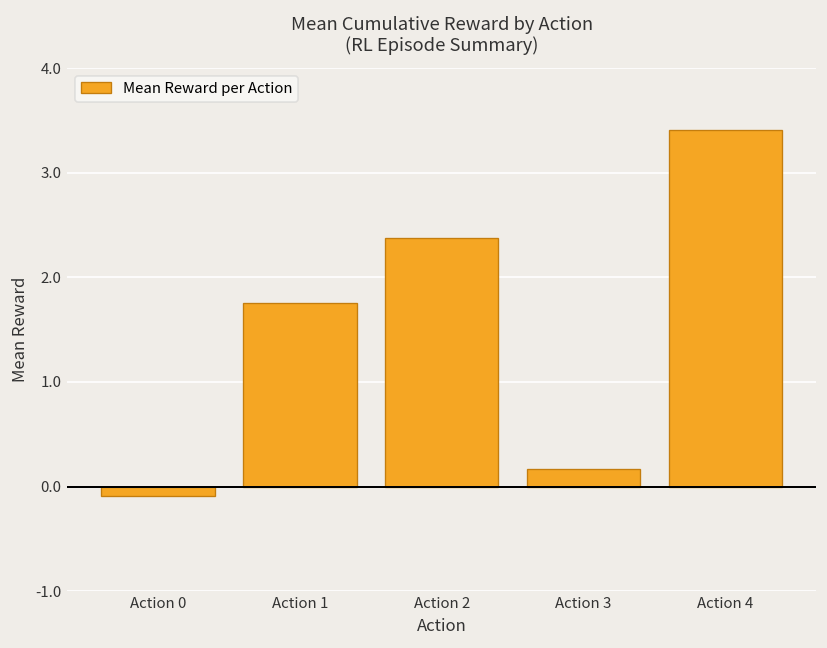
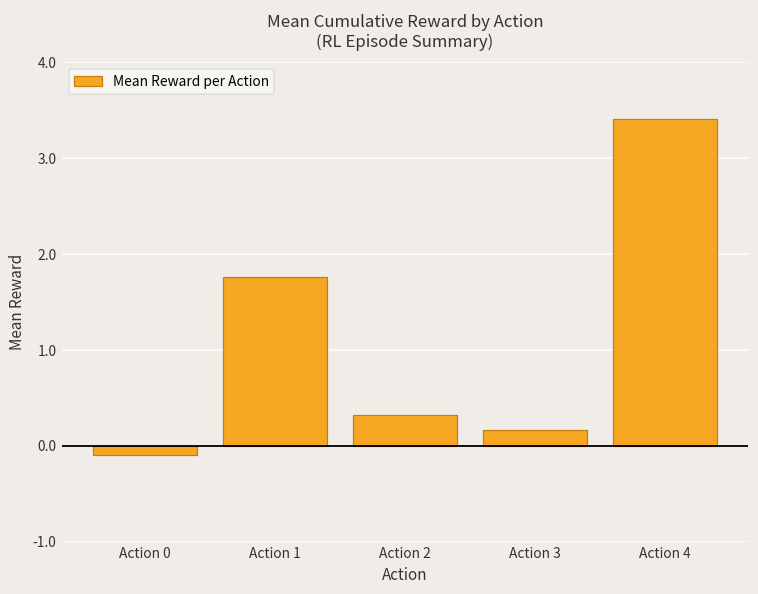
  {
    "Action 0": -0.1,
    "Action 1": 1.8,
-   "Action 2": 2.4,
+   "Action 2": 0.3,
    "Action 3": 0.2,
    "Action 4": 3.4
  }
